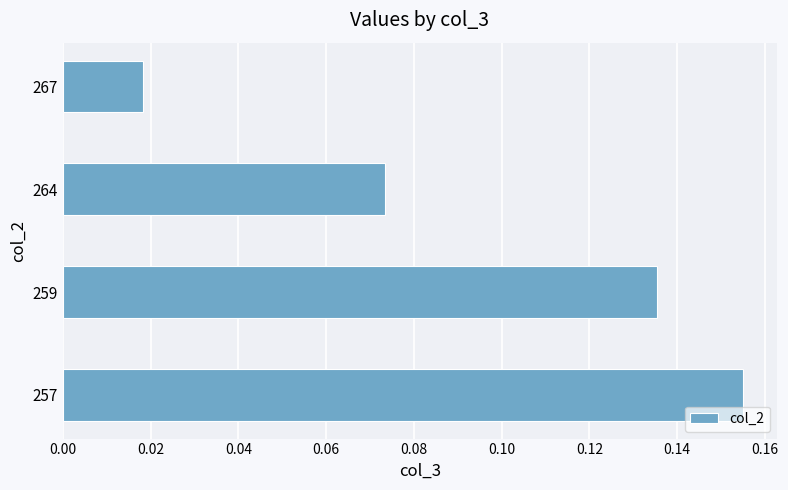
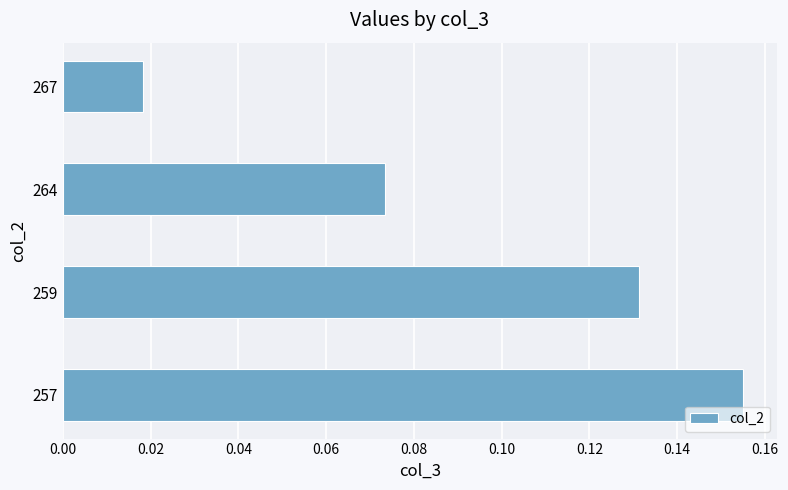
  {
    "267": 0.018,
    "264": 0.073,
-   "259": 0.135,
+   "259": 0.131,
    "257": 0.155
  }
